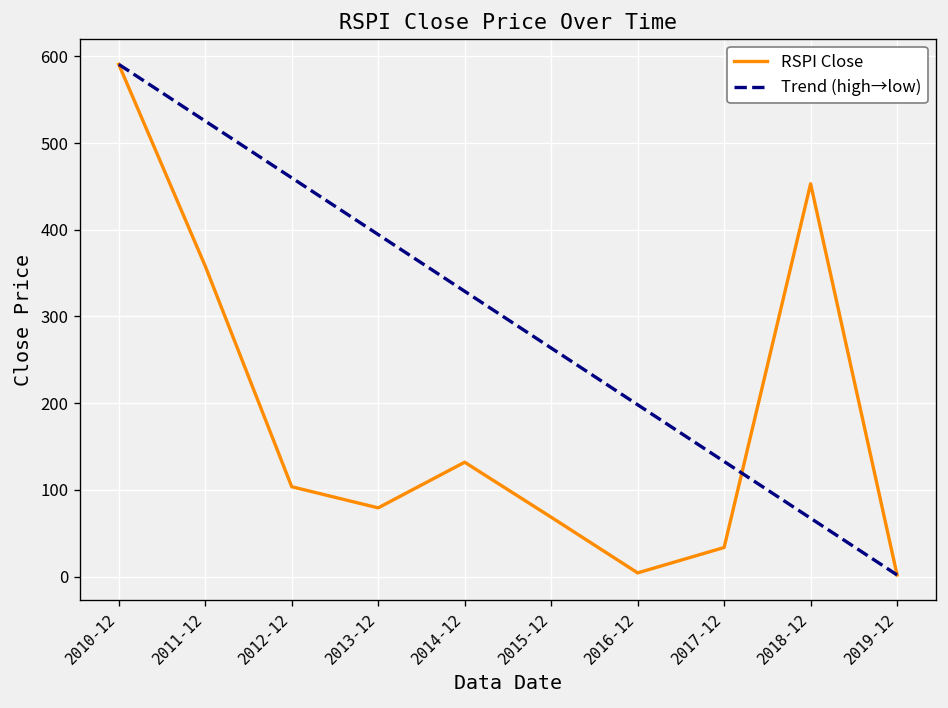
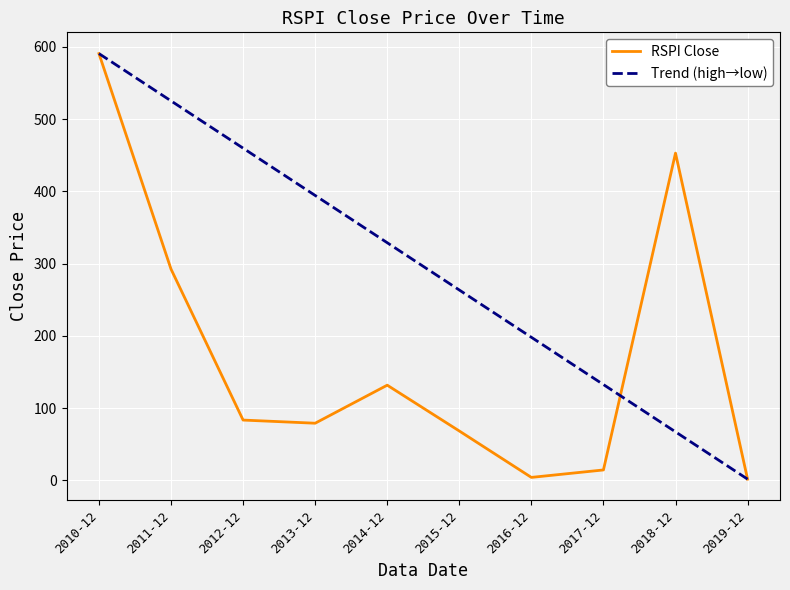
  {
    "RSPI Close": {
-     "2011-12": 360,
-     "2012-12": 100,
+     "2011-12": 290,
+     "2012-12": 80,
      "2013-12": 80,
      "2014-12": 130,
      "2015-12": 70,
      "2016-12": 0,
-     "2017-12": 30,
+     "2017-12": 10,
      "2018-12": 450
    },
    "Trend (high→low)": {
      "2011-12": 530,
      "2012-12": 460,
      "2013-12": 390,
      "2014-12": 330,
      "2015-12": 260,
      "2016-12": 200,
      "2017-12": 130,
      "2018-12": 70
    }
  }
